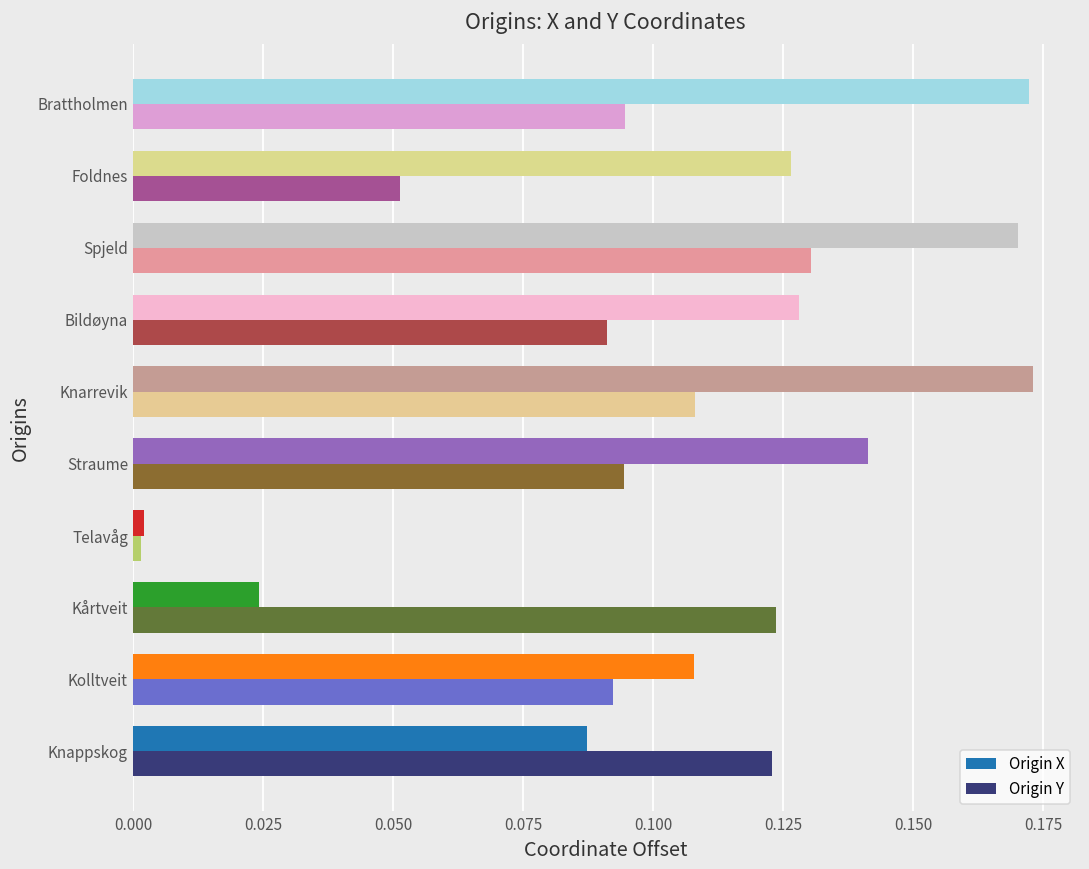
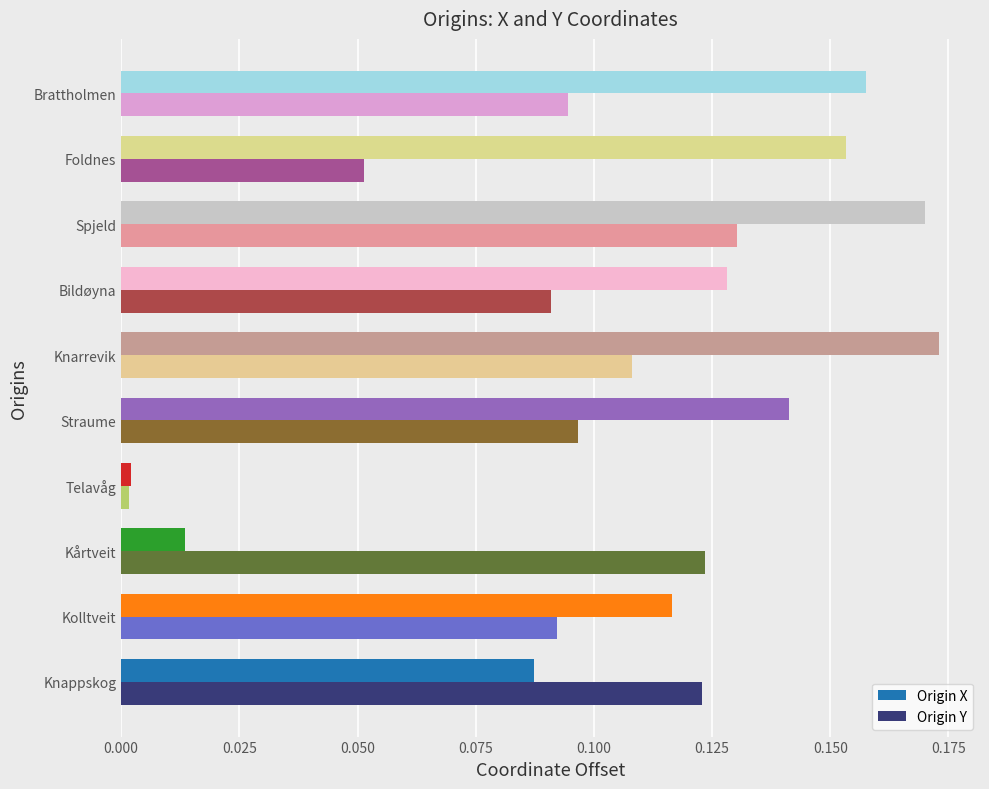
  {
    "Origin X": {
-     "Brattholmen": 0.172,
-     "Foldnes": 0.127,
+     "Brattholmen": 0.158,
+     "Foldnes": 0.153,
      "Spjeld": 0.170,
      "Bildøyna": 0.128,
      "Knarrevik": 0.173,
      "Straume": 0.141,
      "Telavåg": 0.002,
-     "Kårtveit": 0.024,
-     "Kolltveit": 0.108,
+     "Kårtveit": 0.013,
+     "Kolltveit": 0.116,
      "Knappskog": 0.087
    },
    "Origin Y": {
      "Brattholmen": 0.095,
      "Foldnes": 0.051,
      "Spjeld": 0.130,
      "Bildøyna": 0.091,
      "Knarrevik": 0.108,
-     "Straume": 0.094,
+     "Straume": 0.097,
      "Telavåg": 0.002,
      "Kårtveit": 0.124,
      "Kolltveit": 0.092,
      "Knappskog": 0.123
    }
  }
